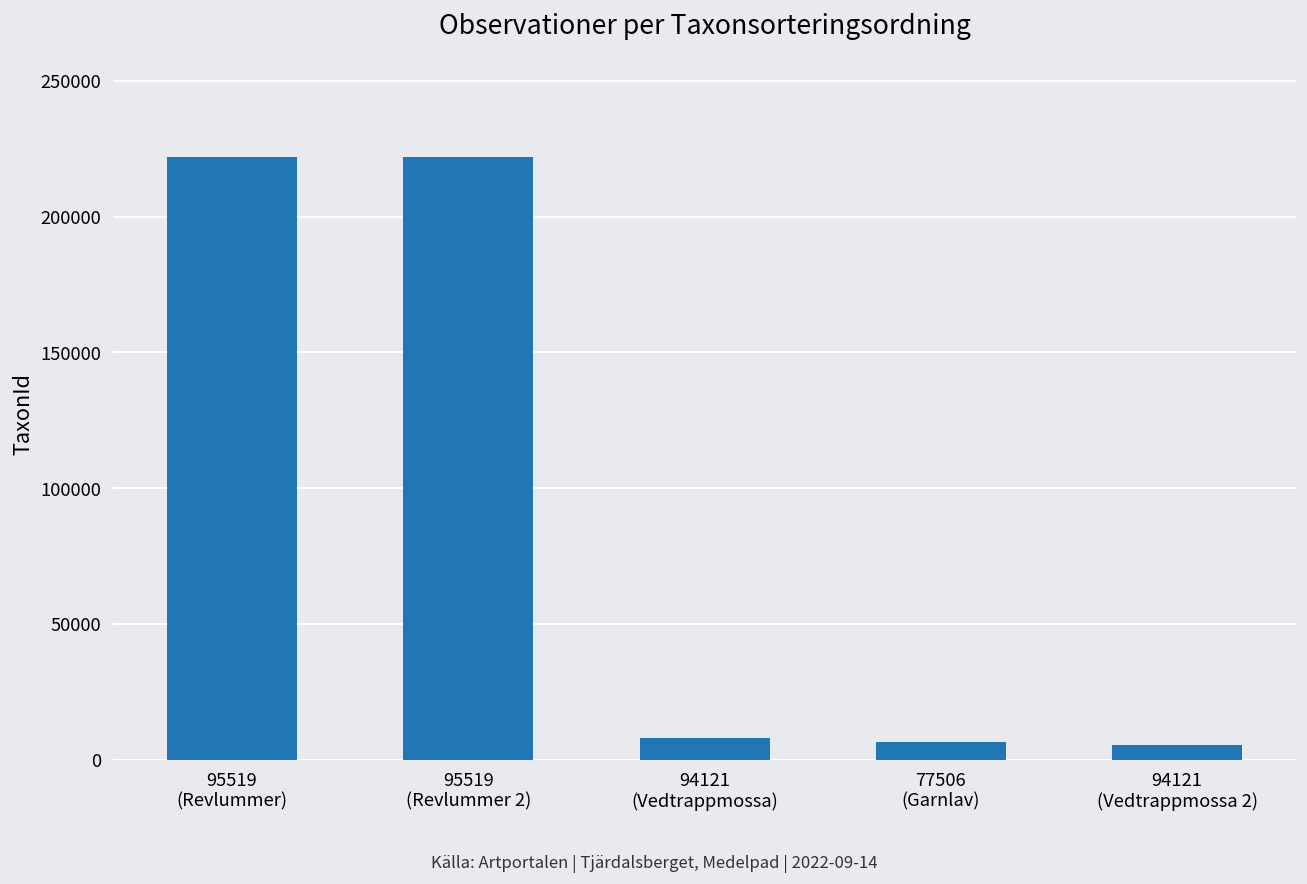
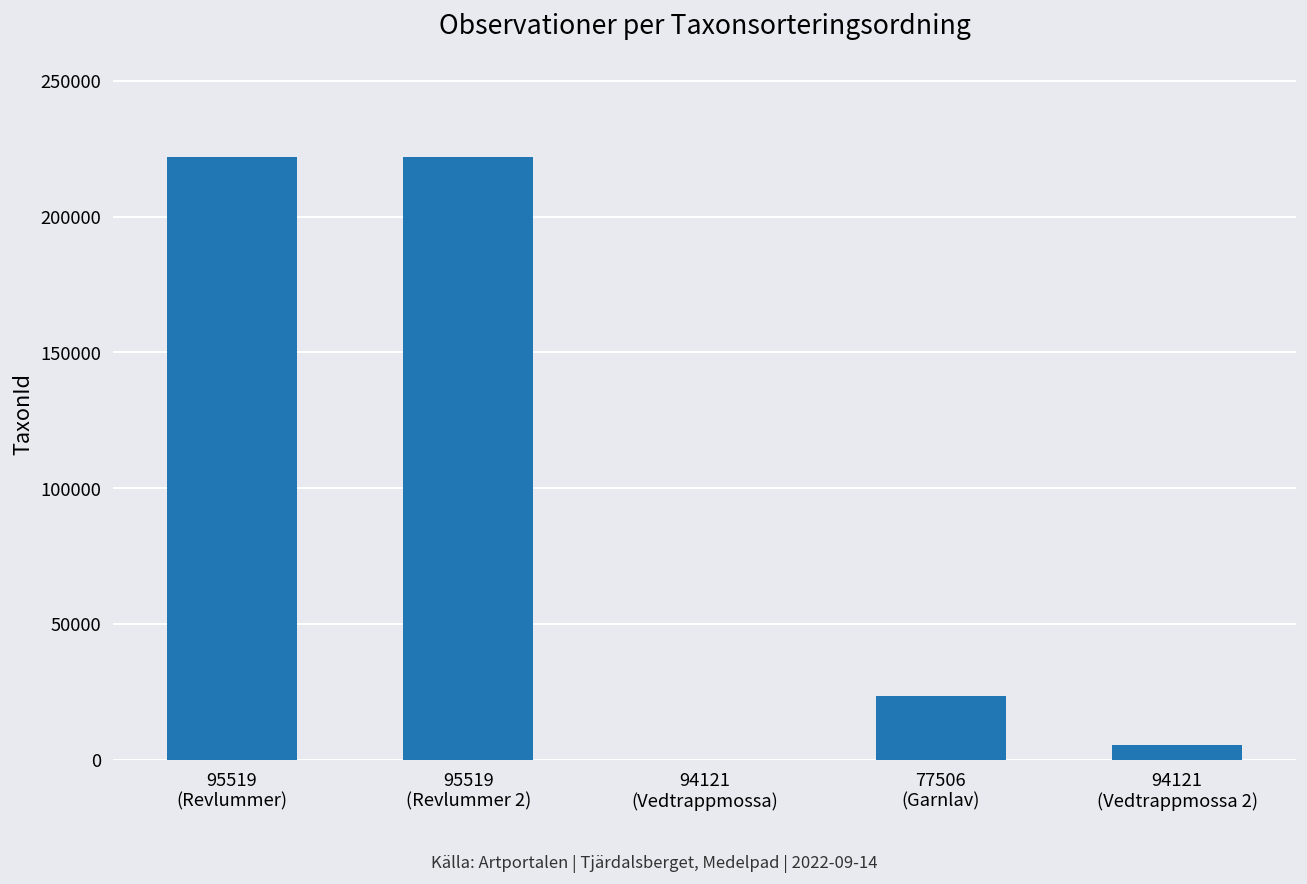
  {
    "95519 (Revlummer)": 222000,
    "95519 (Revlummer 2)": 222000,
-   "94121 (Vedtrappmossa)": 8000,
-   "77506 (Garnlav)": 6000,
+   "94121 (Vedtrappmossa)": 0,
+   "77506 (Garnlav)": 24000,
    "94121 (Vedtrappmossa 2)": 6000
  }
